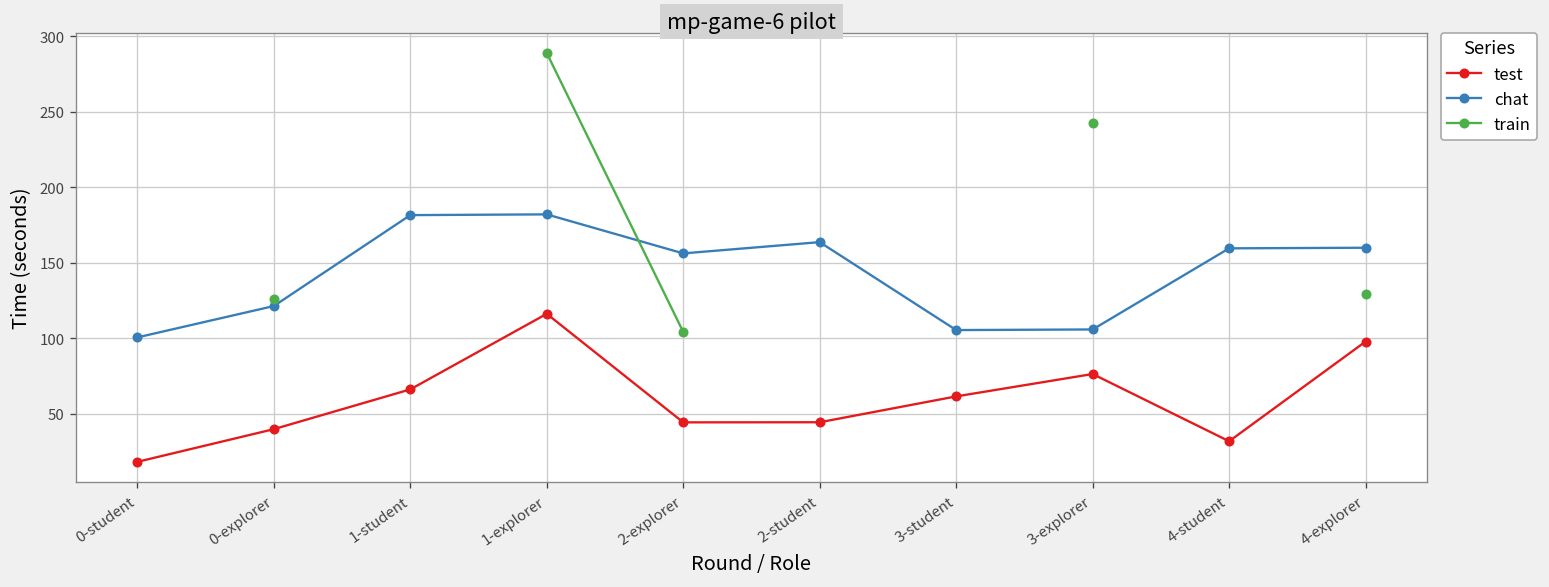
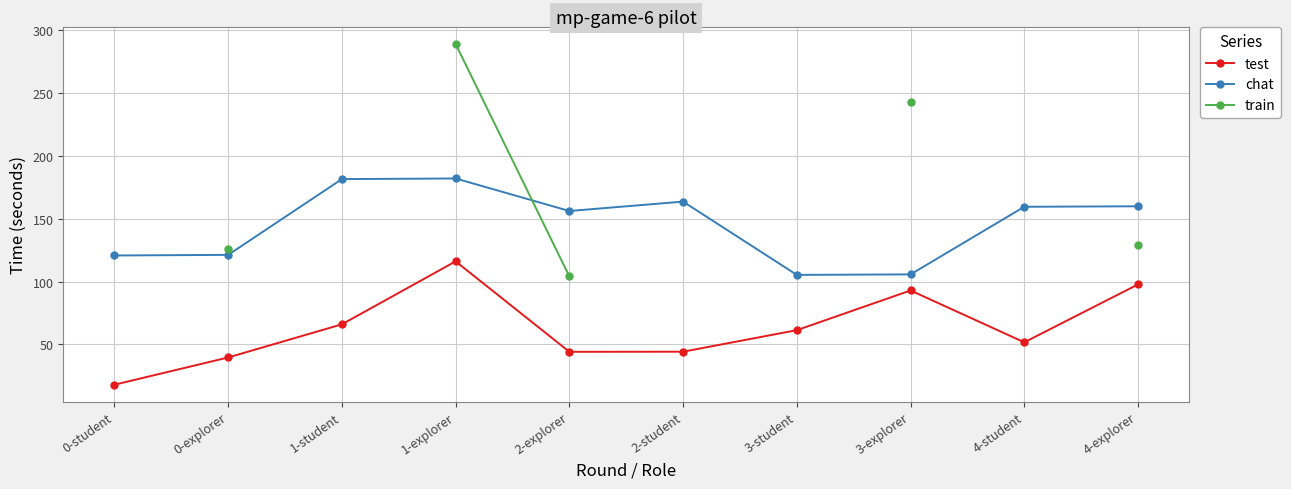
  {
    "test": {
      "0-student": 18,
      "0-explorer": 40,
      "1-student": 66,
      "1-explorer": 116,
      "2-explorer": 44,
      "2-student": 44,
      "3-student": 61,
-     "3-explorer": 76,
-     "4-student": 32,
+     "3-explorer": 93,
+     "4-student": 52,
      "4-explorer": 98
    },
    "chat": {
-     "0-student": 100,
+     "0-student": 121,
      "0-explorer": 121,
      "1-student": 181,
      "1-explorer": 182,
      "2-explorer": 156,
      "2-student": 164,
      "3-student": 105,
      "3-explorer": 106,
      "4-student": 159,
      "4-explorer": 160
    },
    "train": {
      "0-explorer": 126,
      "1-explorer": 289,
      "2-explorer": 104,
      "3-explorer": 243,
      "4-explorer": 129
    }
  }
